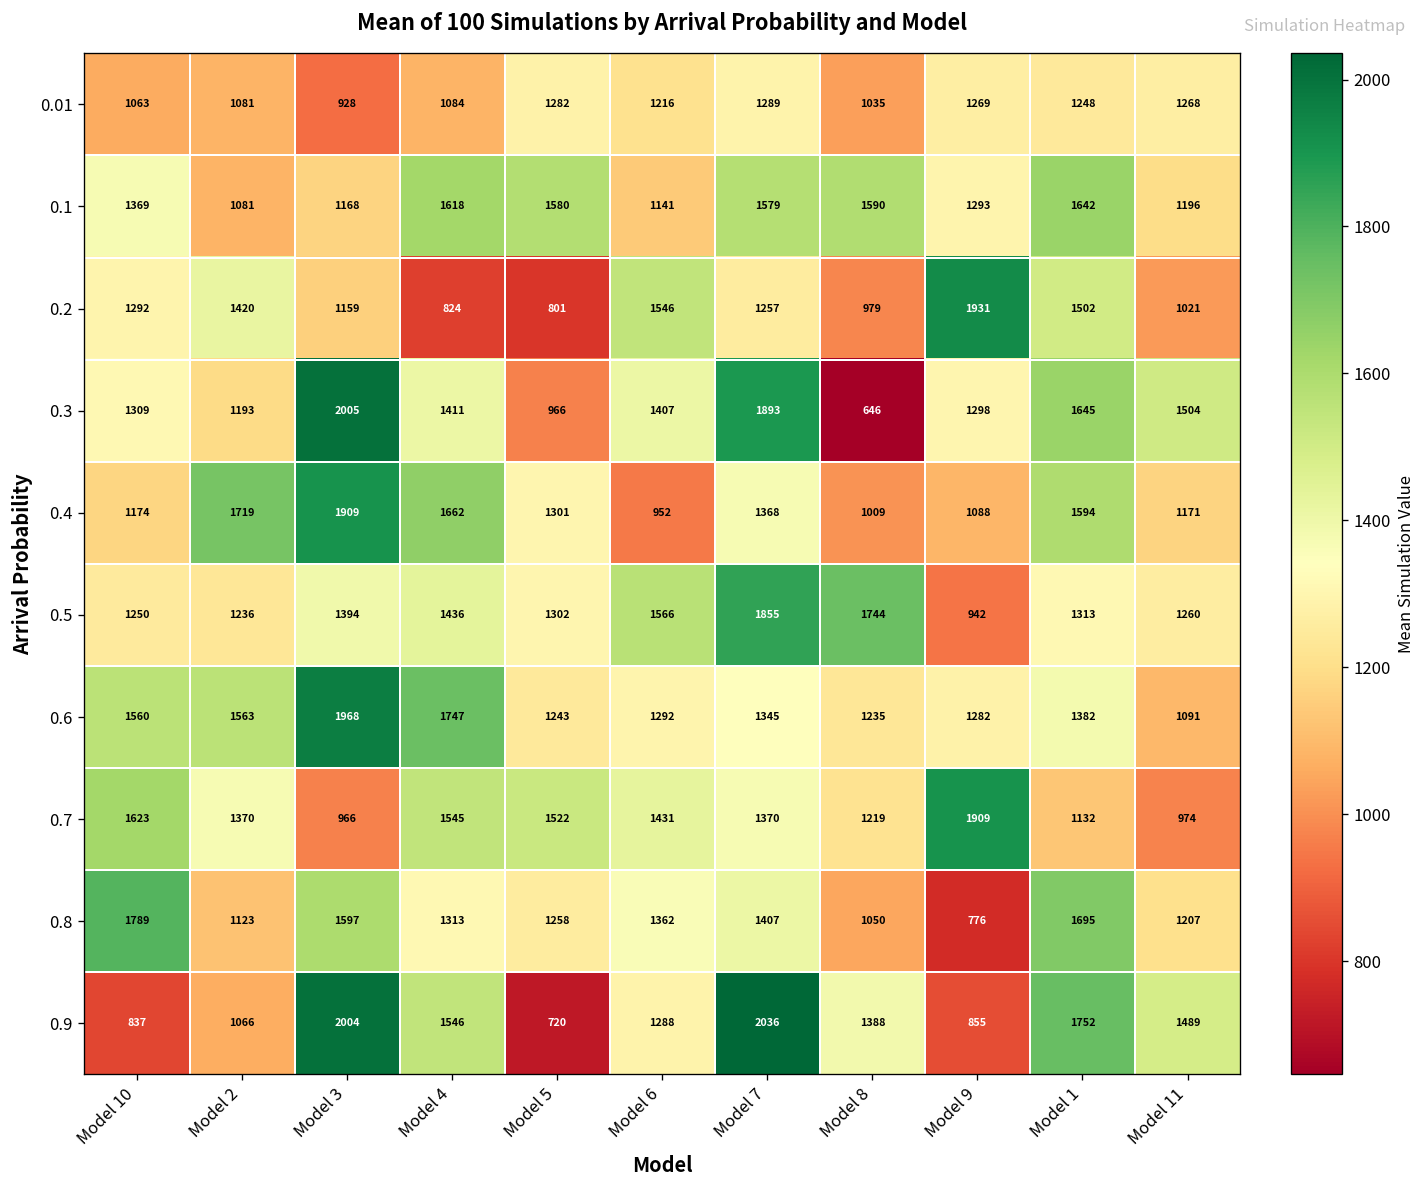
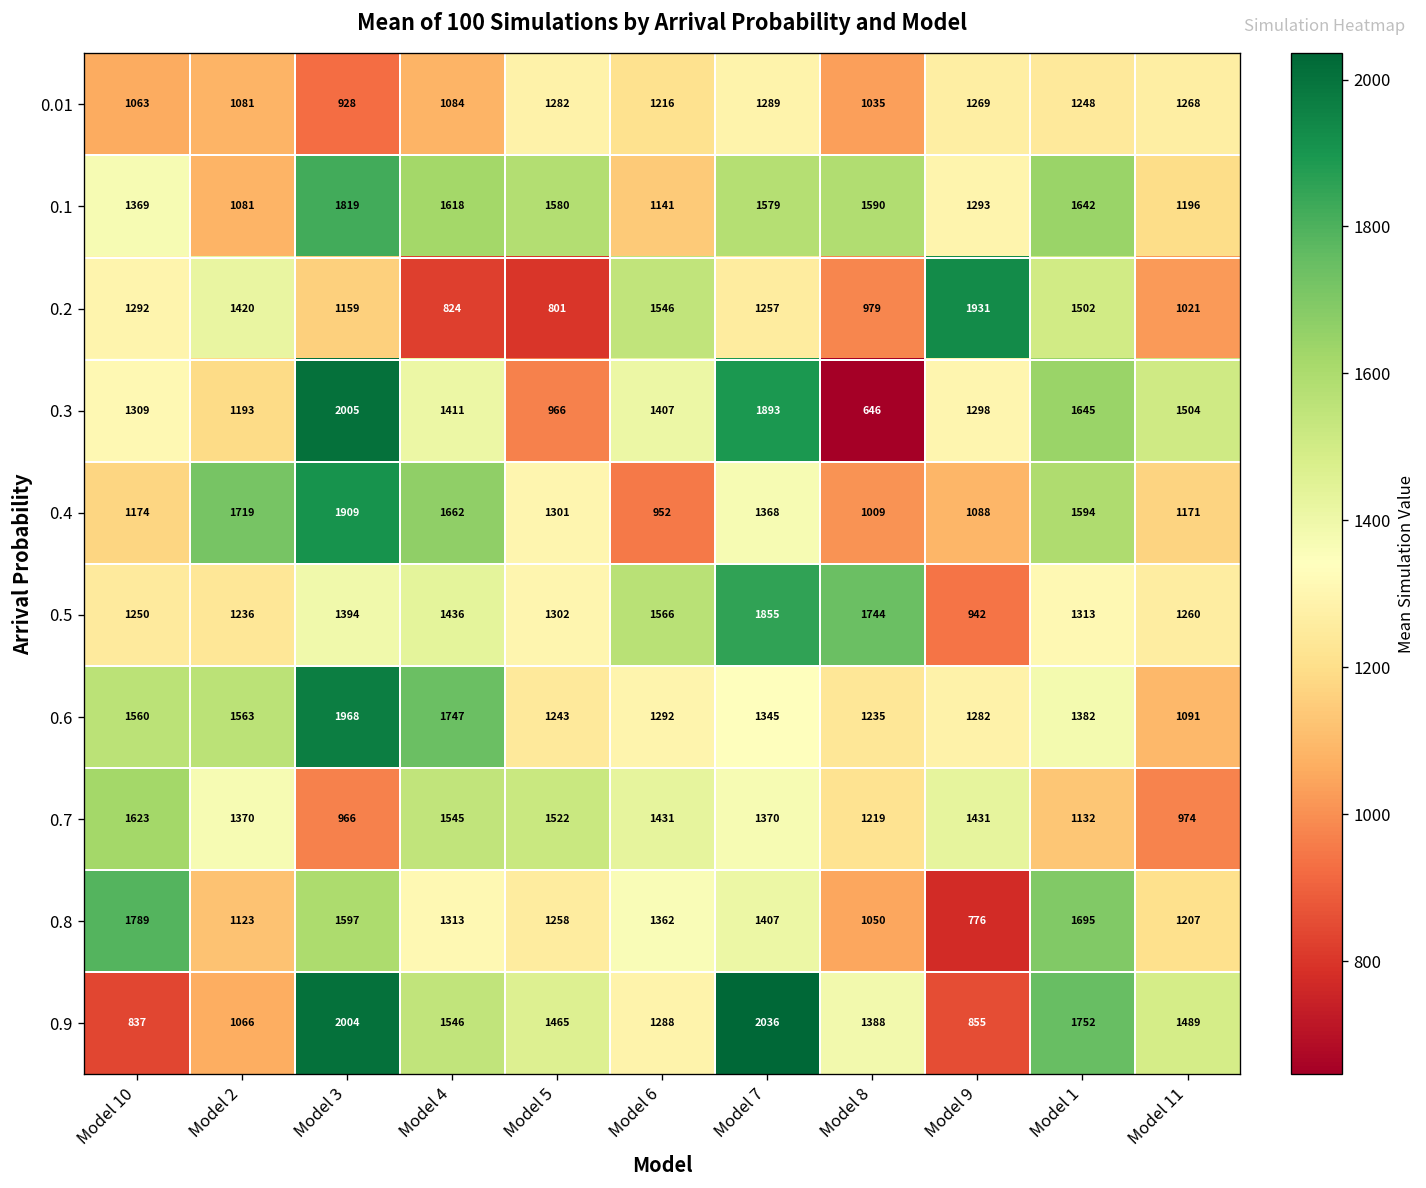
  {
    "0.01": {
      "Model 10": 1063,
      "Model 2": 1081,
      "Model 3": 928,
      "Model 4": 1084,
      "Model 5": 1282,
      "Model 6": 1216,
      "Model 7": 1289,
      "Model 8": 1035,
      "Model 9": 1269,
      "Model 1": 1248,
      "Model 11": 1268
    },
    "0.1": {
      "Model 10": 1369,
      "Model 2": 1081,
-     "Model 3": 1168,
+     "Model 3": 1819,
      "Model 4": 1618,
      "Model 5": 1580,
      "Model 6": 1141,
      "Model 7": 1579,
      "Model 8": 1590,
      "Model 9": 1293,
      "Model 1": 1642,
      "Model 11": 1196
    },
    "0.2": {
      "Model 10": 1292,
      "Model 2": 1420,
      "Model 3": 1159,
      "Model 4": 824,
      "Model 5": 801,
      "Model 6": 1546,
      "Model 7": 1257,
      "Model 8": 979,
      "Model 9": 1931,
      "Model 1": 1502,
      "Model 11": 1021
    },
    "0.3": {
      "Model 10": 1309,
      "Model 2": 1193,
      "Model 3": 2005,
      "Model 4": 1411,
      "Model 5": 966,
      "Model 6": 1407,
      "Model 7": 1893,
      "Model 8": 646,
      "Model 9": 1298,
      "Model 1": 1645,
      "Model 11": 1504
    },
    "0.4": {
      "Model 10": 1174,
      "Model 2": 1719,
      "Model 3": 1909,
      "Model 4": 1662,
      "Model 5": 1301,
      "Model 6": 952,
      "Model 7": 1368,
      "Model 8": 1009,
      "Model 9": 1088,
      "Model 1": 1594,
      "Model 11": 1171
    },
    "0.5": {
      "Model 10": 1250,
      "Model 2": 1236,
      "Model 3": 1394,
      "Model 4": 1436,
      "Model 5": 1302,
      "Model 6": 1566,
      "Model 7": 1855,
      "Model 8": 1744,
      "Model 9": 942,
      "Model 1": 1313,
      "Model 11": 1260
    },
    "0.6": {
      "Model 10": 1560,
      "Model 2": 1563,
      "Model 3": 1968,
      "Model 4": 1747,
      "Model 5": 1243,
      "Model 6": 1292,
      "Model 7": 1345,
      "Model 8": 1235,
      "Model 9": 1282,
      "Model 1": 1382,
      "Model 11": 1091
    },
    "0.7": {
      "Model 10": 1623,
      "Model 2": 1370,
      "Model 3": 966,
      "Model 4": 1545,
      "Model 5": 1522,
      "Model 6": 1431,
      "Model 7": 1370,
      "Model 8": 1219,
-     "Model 9": 1909,
+     "Model 9": 1431,
      "Model 1": 1132,
      "Model 11": 974
    },
    "0.8": {
      "Model 10": 1789,
      "Model 2": 1123,
      "Model 3": 1597,
      "Model 4": 1313,
      "Model 5": 1258,
      "Model 6": 1362,
      "Model 7": 1407,
      "Model 8": 1050,
      "Model 9": 776,
      "Model 1": 1695,
      "Model 11": 1207
    },
    "0.9": {
      "Model 10": 837,
      "Model 2": 1066,
      "Model 3": 2004,
      "Model 4": 1546,
-     "Model 5": 720,
+     "Model 5": 1465,
      "Model 6": 1288,
      "Model 7": 2036,
      "Model 8": 1388,
      "Model 9": 855,
      "Model 1": 1752,
      "Model 11": 1489
    }
  }
